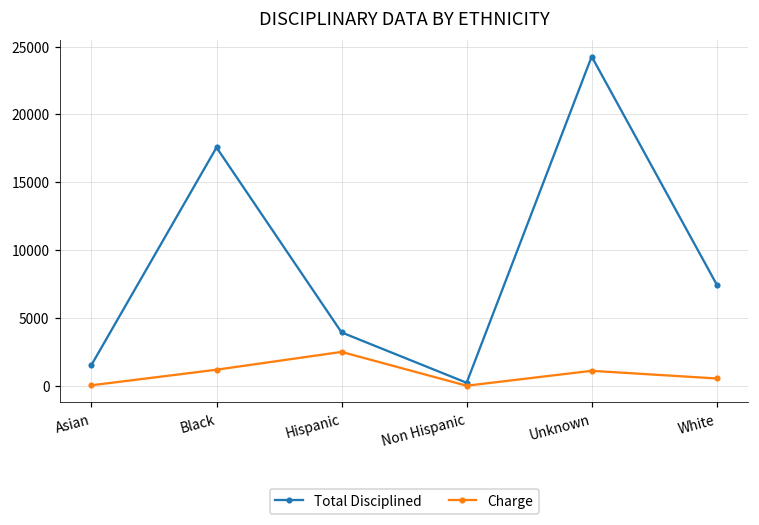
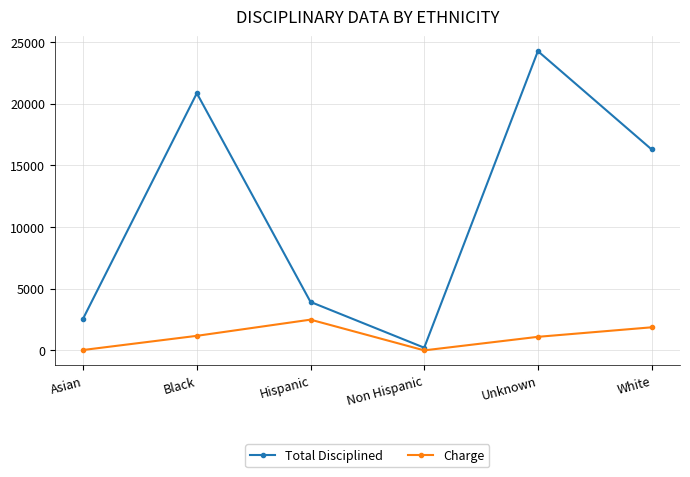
  {
    "Total Disciplined": {
-     "Asian": 1500,
-     "Black": 17600,
+     "Asian": 2600,
+     "Black": 20900,
      "Hispanic": 3900,
      "Non Hispanic": 200,
      "Unknown": 24300,
-     "White": 7500
+     "White": 16300
    },
    "Charge": {
      "Asian": 0,
      "Black": 1200,
      "Hispanic": 2500,
      "Non Hispanic": 0,
      "Unknown": 1100,
-     "White": 500
+     "White": 1900
    }
  }
